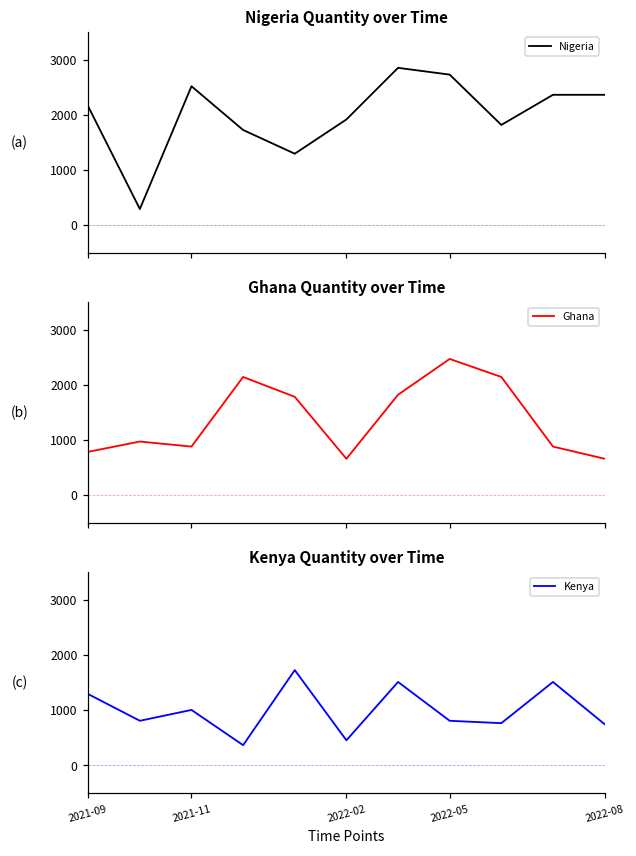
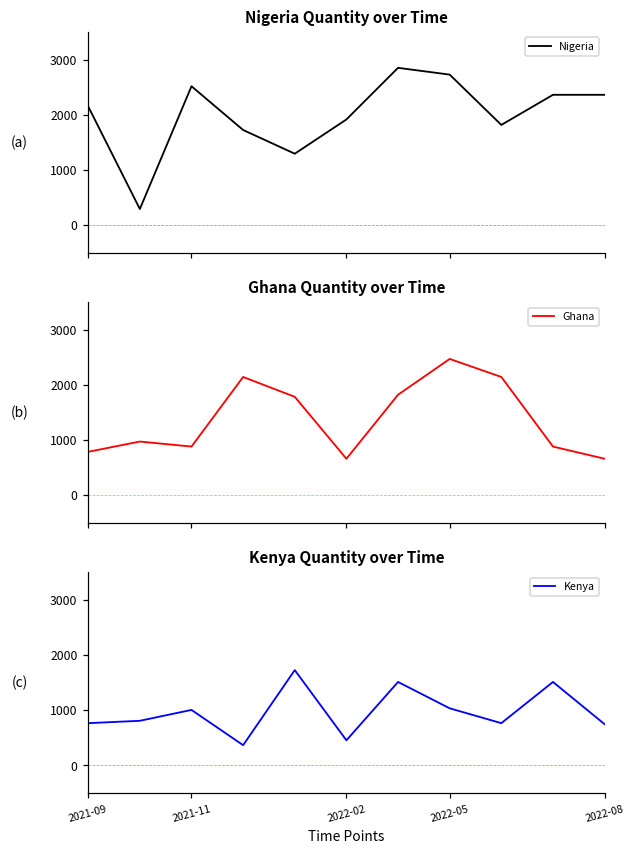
  {
    "Kenya Quantity over Time": {
-     "2021-09": 1300,
+     "2021-09": 800,
      "2021-11": 1000,
      "2022-02": 500,
-     "2022-05": 800,
+     "2022-05": 1000,
      "2022-08": 700
    }
  }
